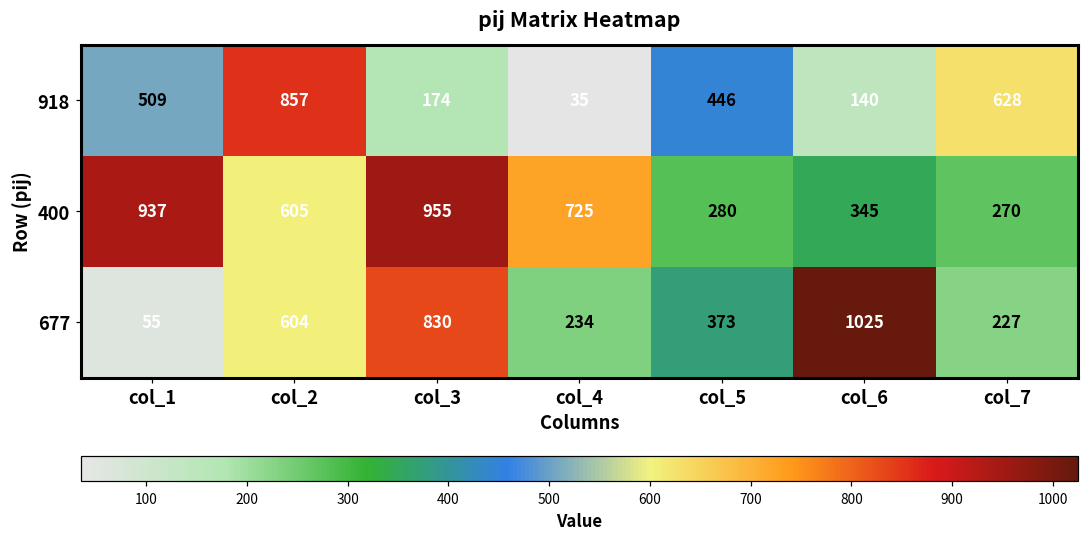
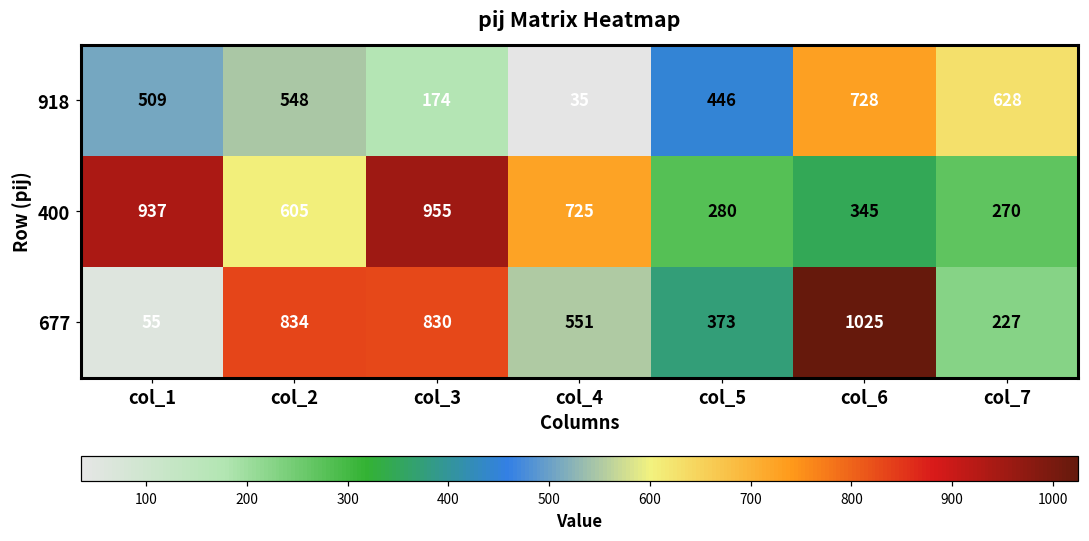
  {
    "918": {
      "col_1": 509,
-     "col_2": 857,
+     "col_2": 548,
      "col_3": 174,
      "col_5": 446,
-     "col_6": 140,
+     "col_6": 728,
      "col_7": 628
    },
    "400": {
      "col_1": 937,
      "col_2": 605,
      "col_3": 955,
      "col_4": 725,
      "col_5": 280,
      "col_6": 345,
      "col_7": 270
    },
    "677": {
-     "col_2": 604,
+     "col_2": 834,
      "col_3": 830,
-     "col_4": 234,
+     "col_4": 551,
      "col_5": 373,
      "col_6": 1025,
      "col_7": 227
    }
  }
